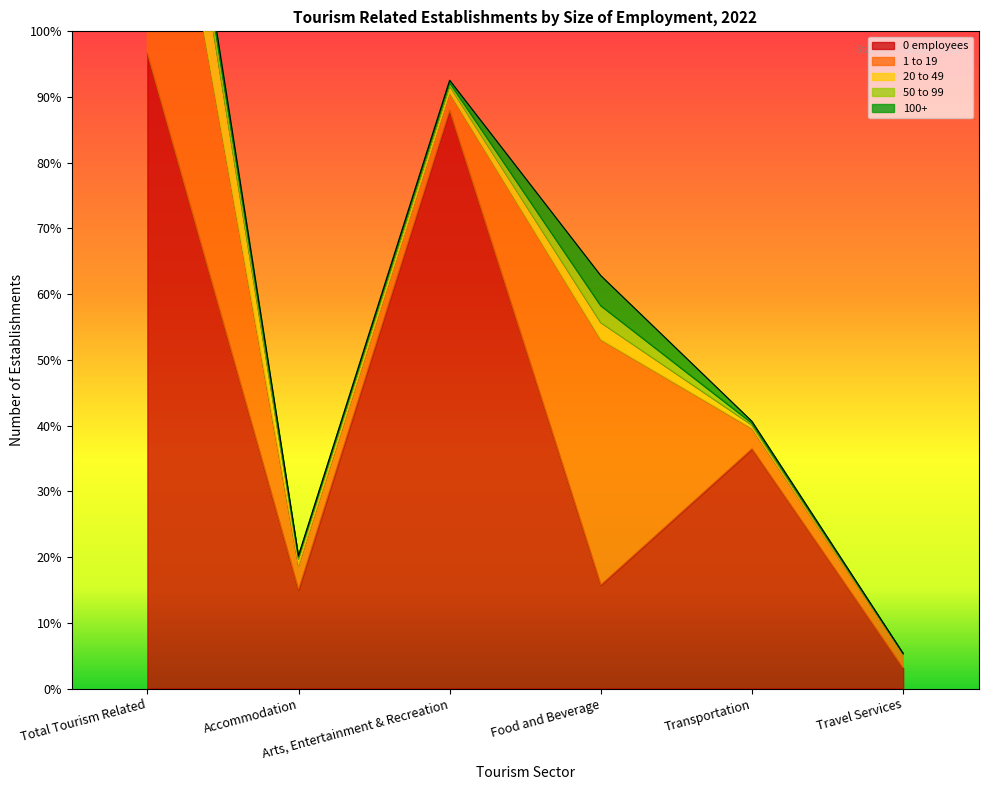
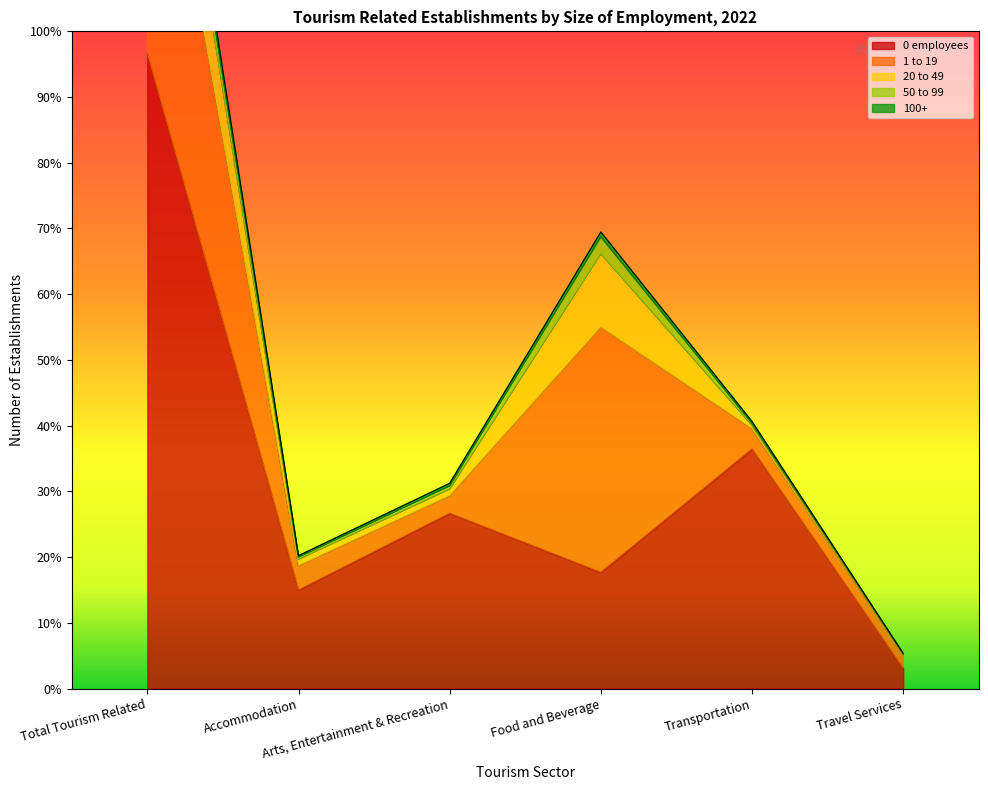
  {
    "0 employees": {
      "Total Tourism Related": "97%",
      "Accommodation": "15%",
-     "Arts, Entertainment & Recreation": "88%",
-     "Food and Beverage": "16%",
+     "Arts, Entertainment & Recreation": "27%",
+     "Food and Beverage": "18%",
      "Transportation": "36%",
      "Travel Services": "3%"
    },
    "1 to 19": {
      "Accommodation": "4%",
      "Arts, Entertainment & Recreation": "3%",
      "Food and Beverage": "37%",
      "Transportation": "3%"
    },
    "20 to 49": {
      "Arts, Entertainment & Recreation": "1%",
-     "Food and Beverage": "3%"
+     "Food and Beverage": "11%"
    },
    "50 to 99": {
      "Food and Beverage": "3%"
    },
    "100+": {
-     "Food and Beverage": "5%"
+     "Food and Beverage": "1%"
    }
  }
